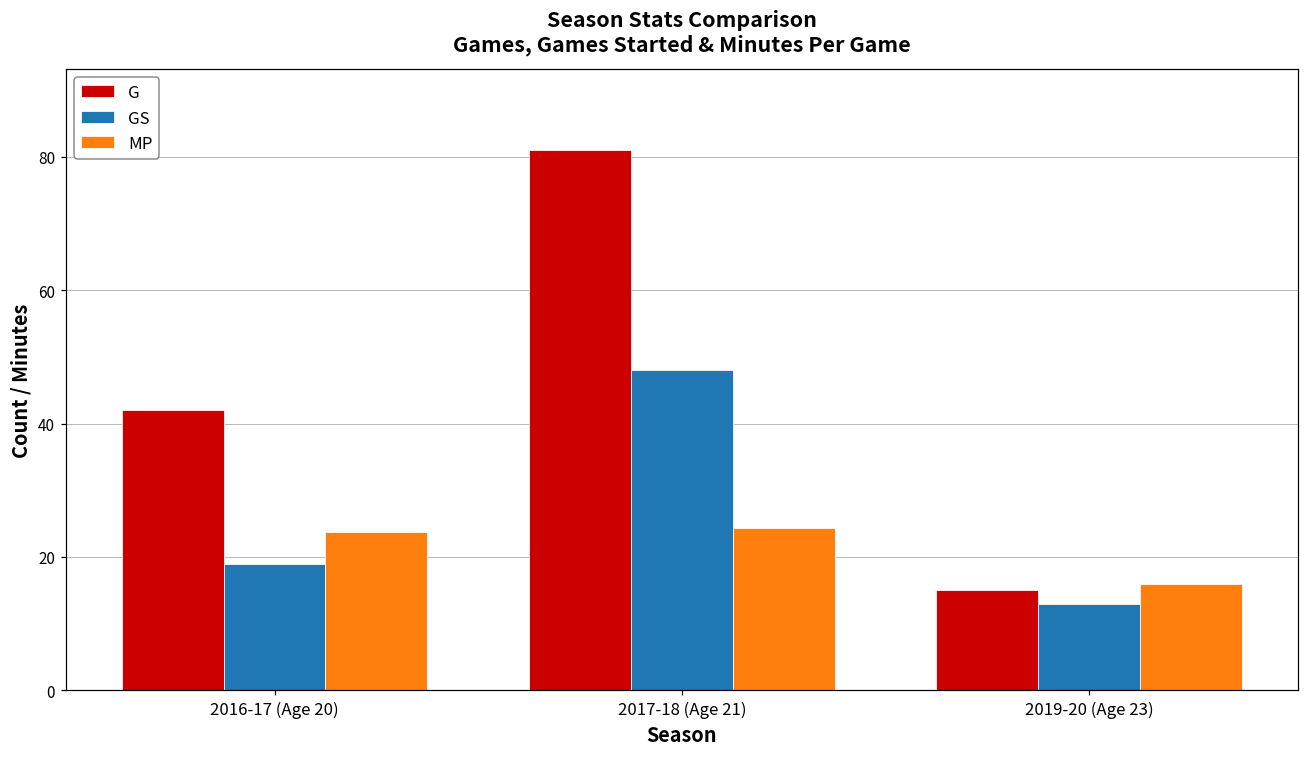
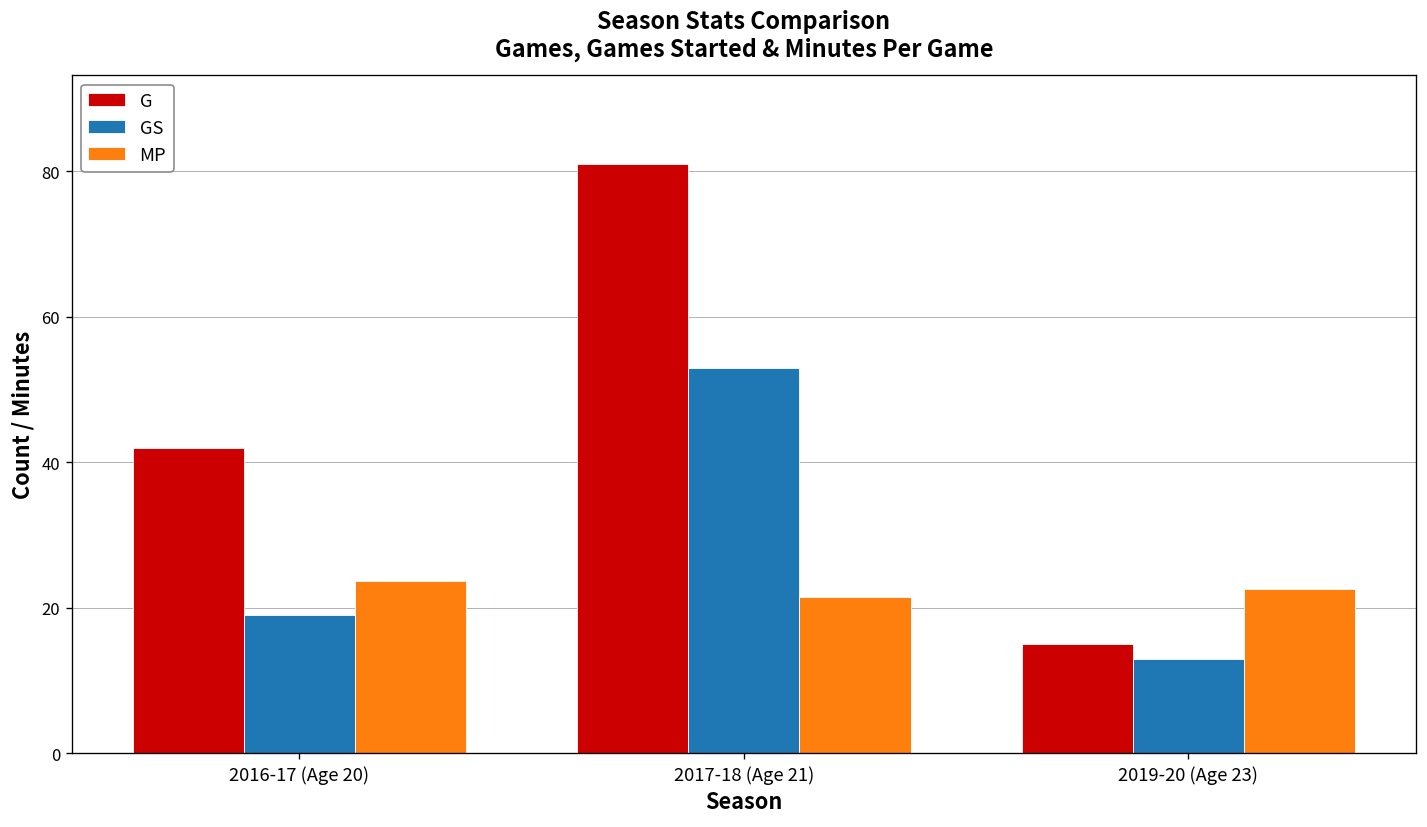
  {
    "G": {
      "2016-17 (Age 20)": 42,
      "2017-18 (Age 21)": 81,
      "2019-20 (Age 23)": 15
    },
    "GS": {
      "2016-17 (Age 20)": 19,
-     "2017-18 (Age 21)": 48,
+     "2017-18 (Age 21)": 53,
      "2019-20 (Age 23)": 13
    },
    "MP": {
      "2016-17 (Age 20)": 24,
-     "2017-18 (Age 21)": 24,
-     "2019-20 (Age 23)": 16
+     "2017-18 (Age 21)": 22,
+     "2019-20 (Age 23)": 23
    }
  }
